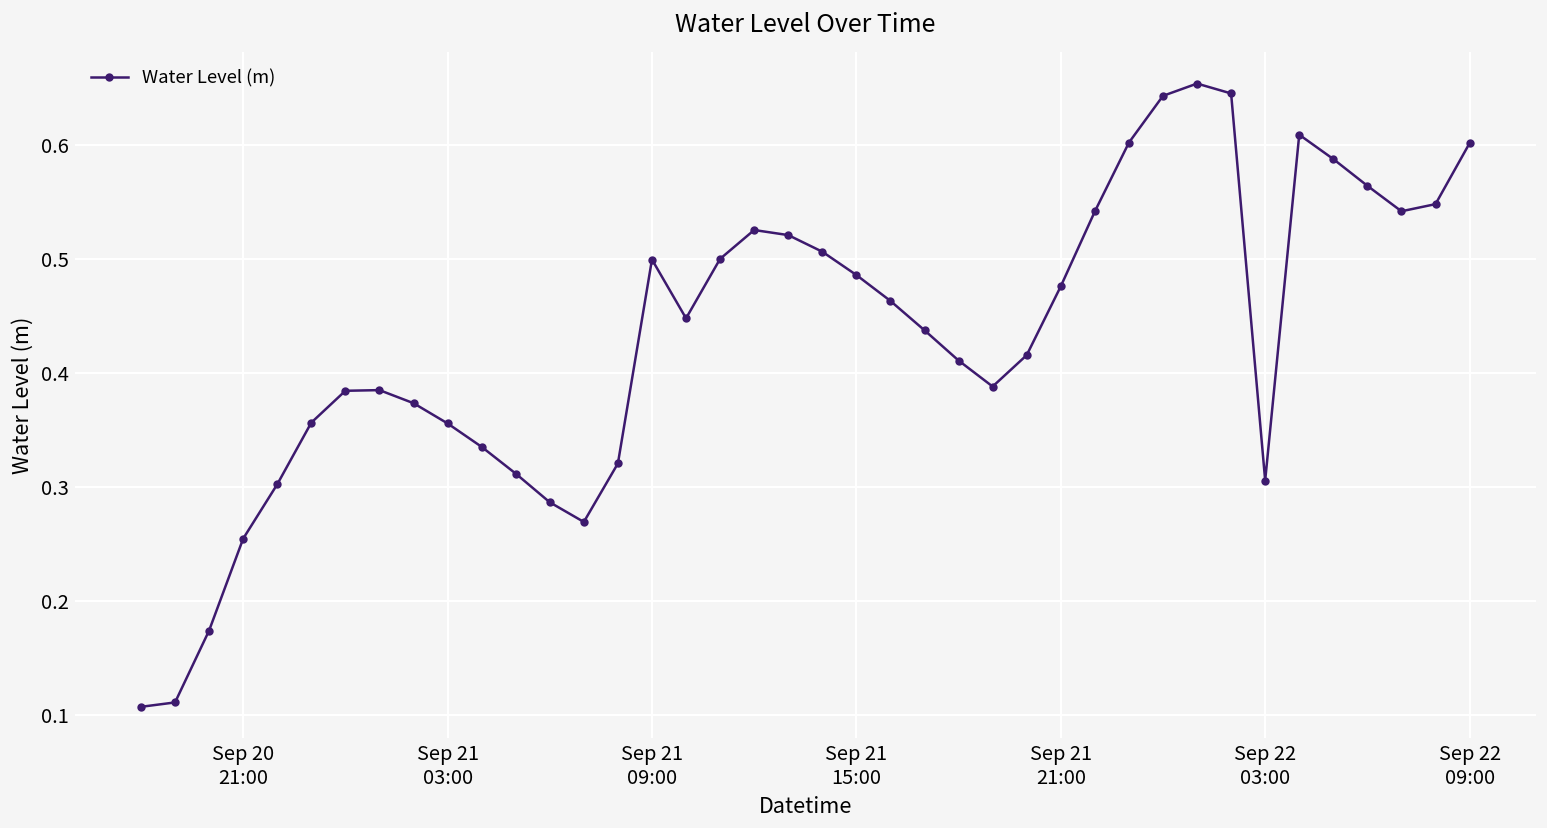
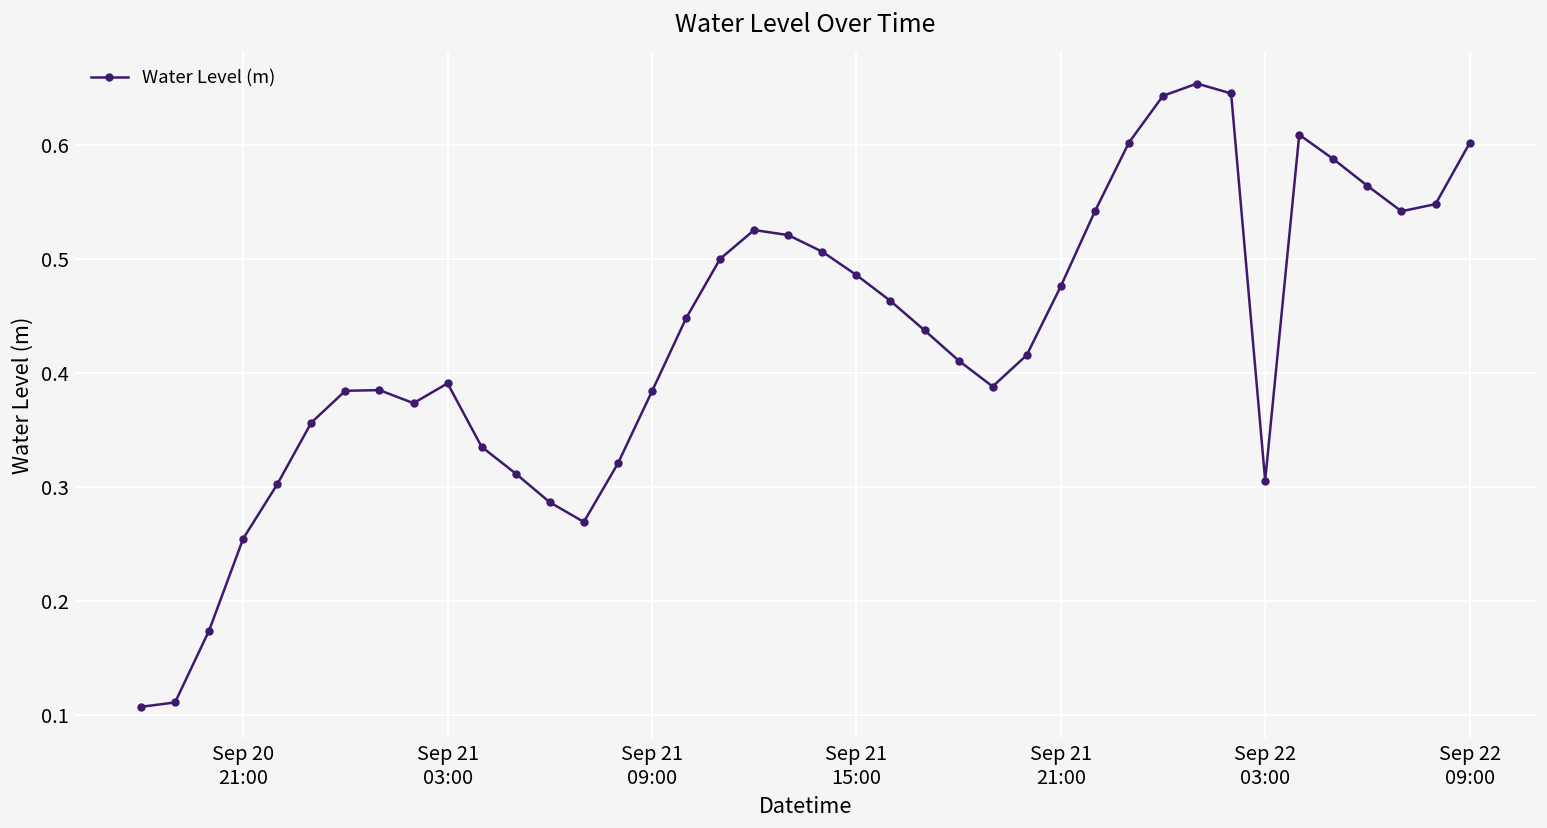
  {
    "Sep 20 21:00": 0.25,
-   "Sep 21 03:00": 0.36,
-   "Sep 21 09:00": 0.50,
+   "Sep 21 03:00": 0.39,
+   "Sep 21 09:00": 0.38,
    "Sep 21 15:00": 0.49,
    "Sep 21 21:00": 0.48,
    "Sep 22 03:00": 0.31,
    "Sep 22 09:00": 0.60
  }
